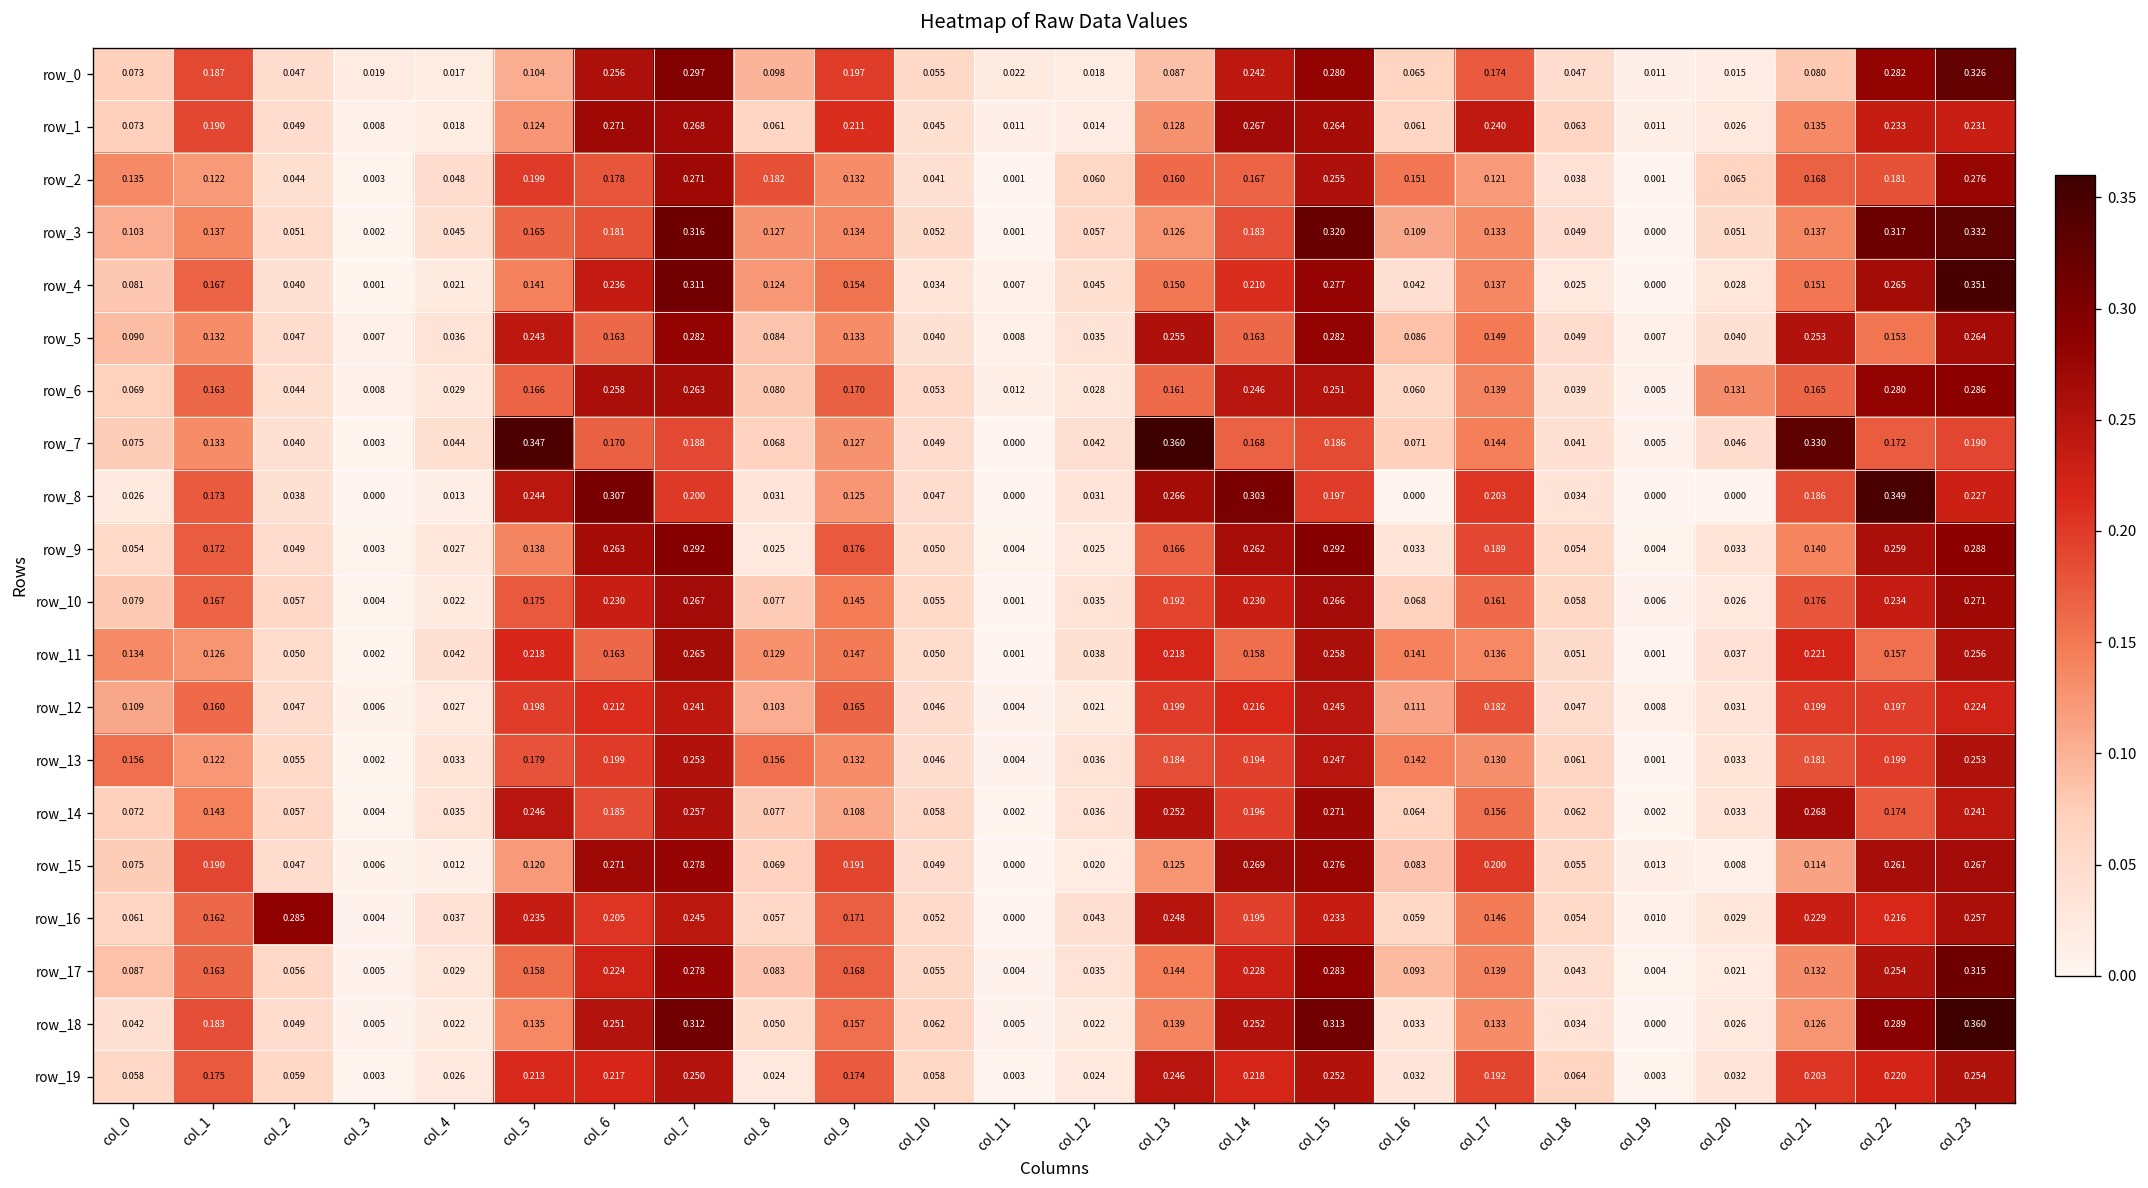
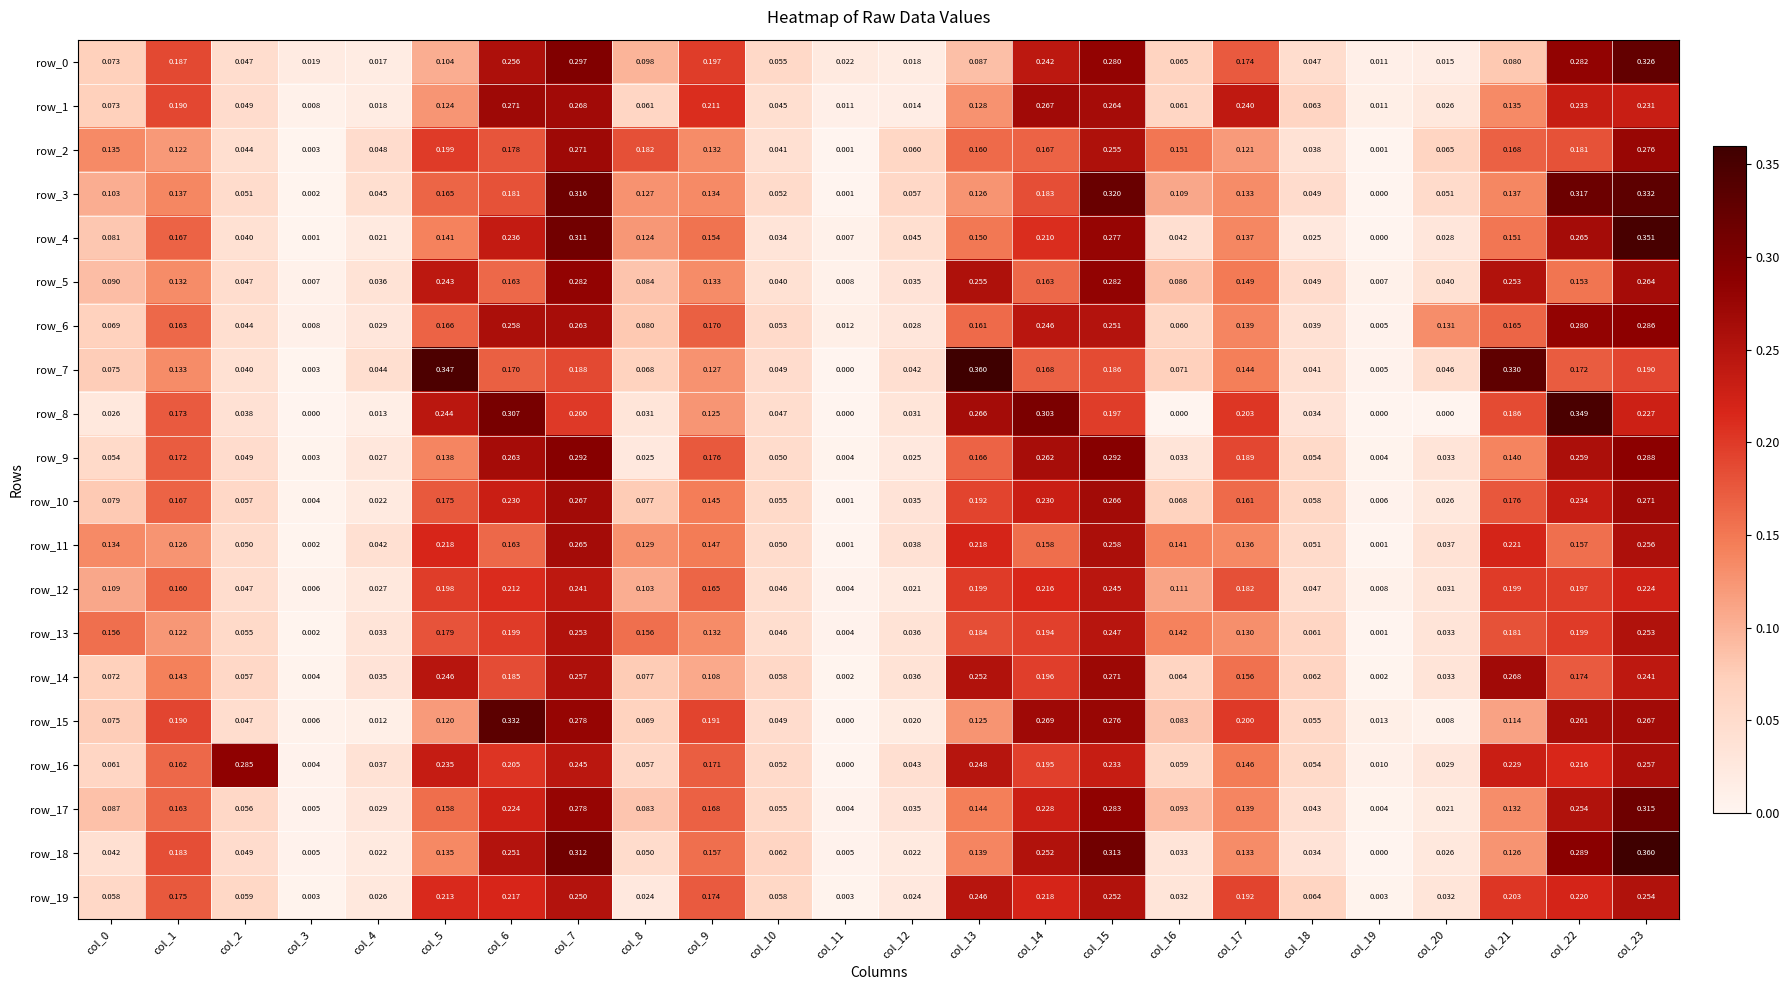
  {
    "row_15": {
      "col_0": 0.075,
      "col_1": 0.190,
      "col_2": 0.047,
      "col_3": 0.006,
      "col_4": 0.012,
      "col_5": 0.120,
-     "col_6": 0.271,
+     "col_6": 0.332,
      "col_7": 0.278,
      "col_8": 0.069,
      "col_9": 0.191,
      "col_10": 0.049,
      "col_11": 0.000,
      "col_12": 0.020,
      "col_13": 0.125,
      "col_14": 0.269,
      "col_15": 0.276,
      "col_16": 0.083,
      "col_17": 0.200,
      "col_18": 0.055,
      "col_19": 0.013,
      "col_20": 0.008,
      "col_21": 0.114,
      "col_22": 0.261,
      "col_23": 0.267
    }
  }
